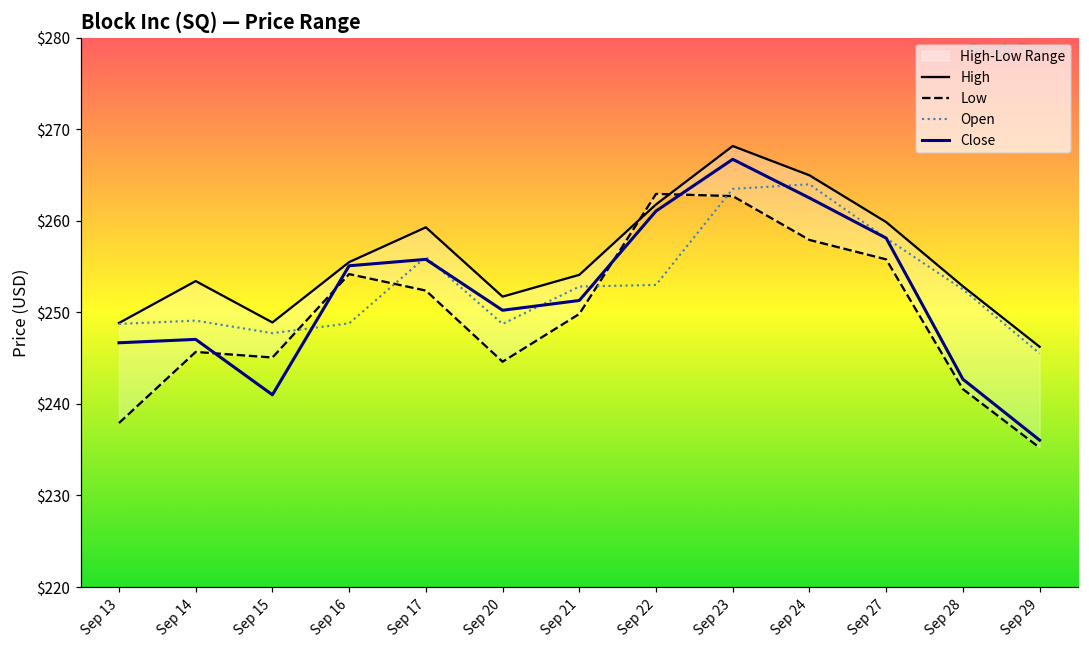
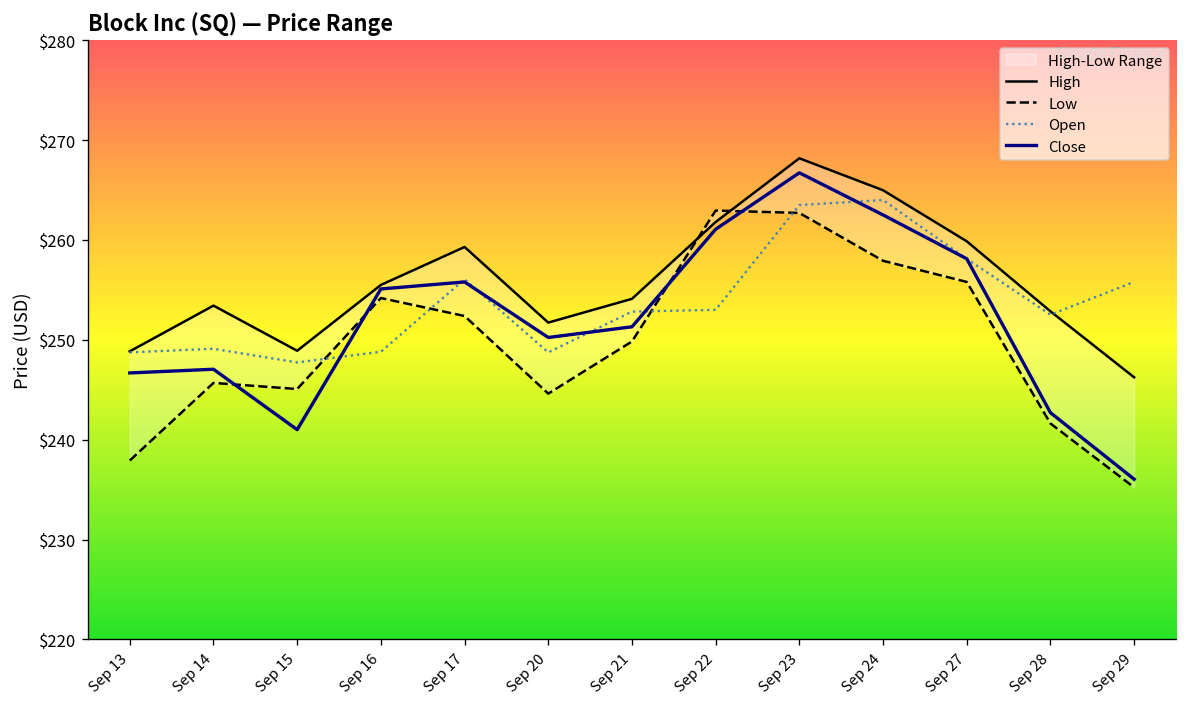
  {
    "Open": {
      "Sep 14": "$249",
      "Sep 15": "$248",
      "Sep 16": "$249",
      "Sep 20": "$249",
      "Sep 21": "$253",
      "Sep 22": "$253",
      "Sep 23": "$263",
      "Sep 24": "$264",
      "Sep 28": "$253",
-     "Sep 29": "$246"
+     "Sep 29": "$256"
    },
    "Close": {
      "Sep 13": "$247",
      "Sep 14": "$247",
      "Sep 15": "$241",
      "Sep 16": "$255",
      "Sep 20": "$250",
      "Sep 21": "$251",
      "Sep 22": "$261",
      "Sep 23": "$267",
      "Sep 24": "$263",
      "Sep 28": "$243",
      "Sep 29": "$236"
    }
  }
